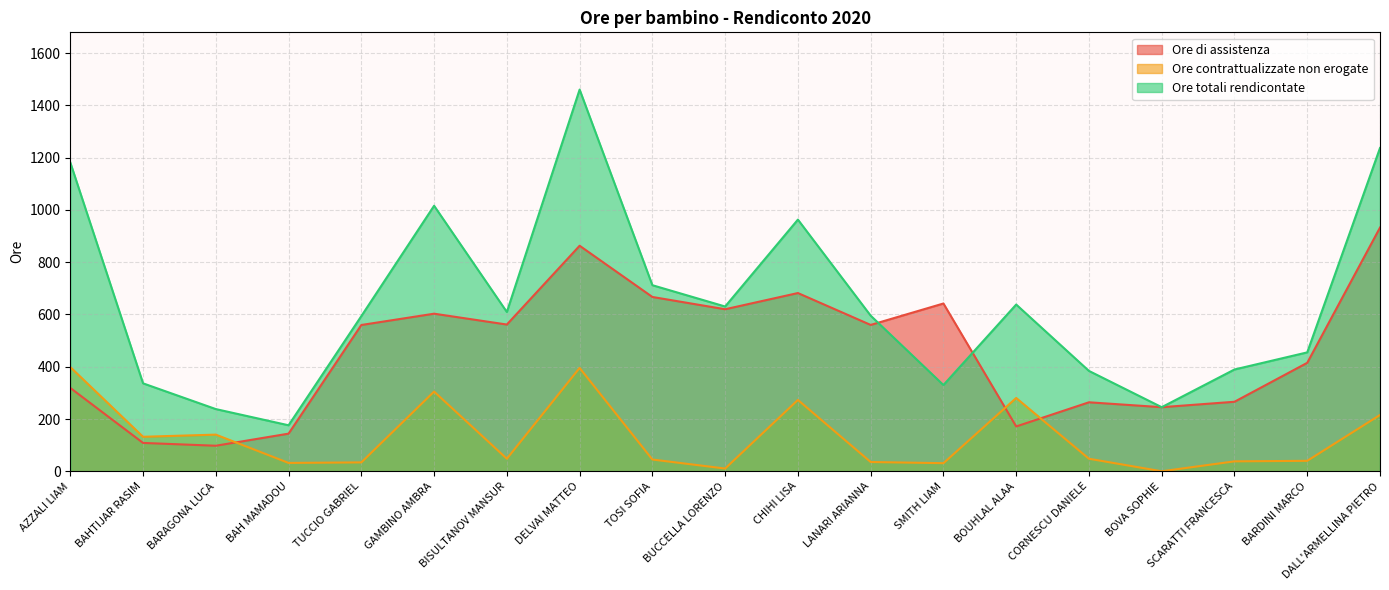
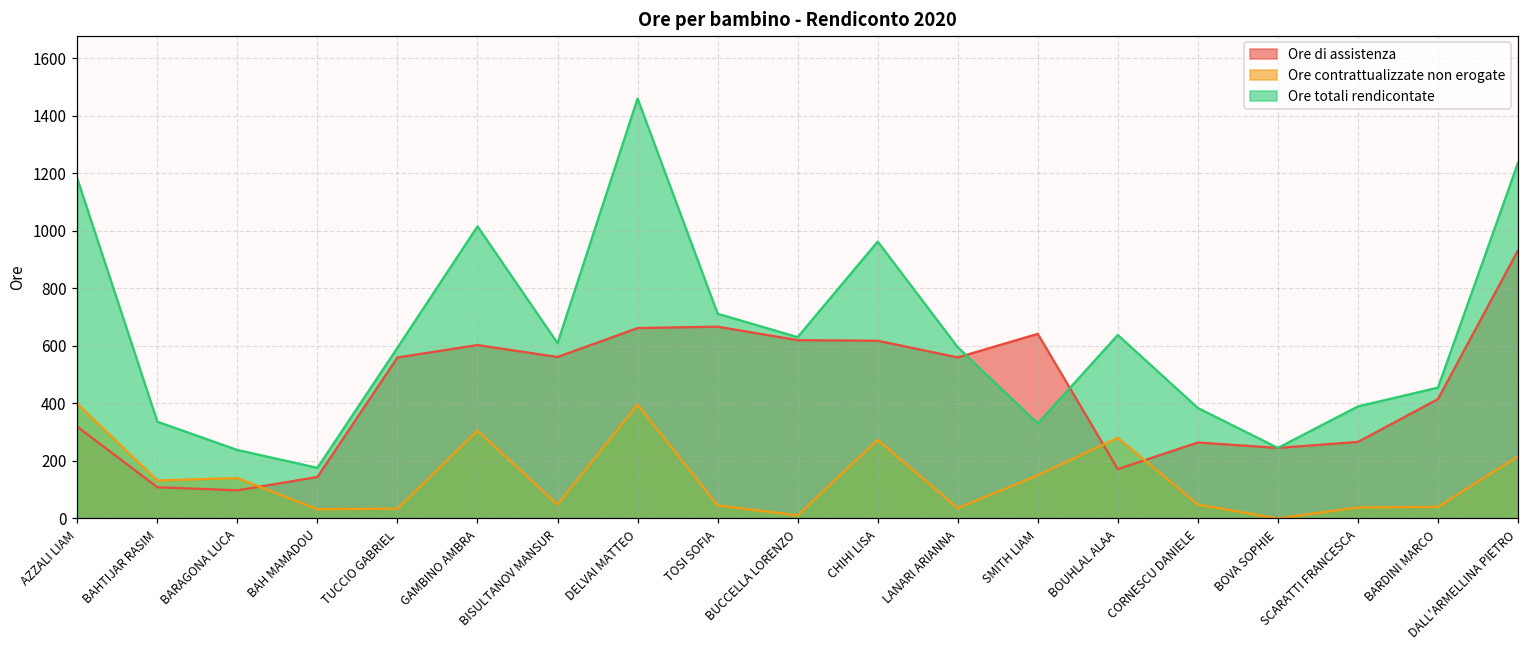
  {
    "Ore di assistenza": {
      "AZZALI LIAM": 320,
      "BAHTIJAR RASIM": 110,
      "BARAGONA LUCA": 100,
      "BAH MAMADOU": 140,
      "TUCCIO GABRIEL": 560,
      "GAMBINO AMBRA": 600,
      "BISULTANOV MANSUR": 560,
-     "DELVAI MATTEO": 860,
+     "DELVAI MATTEO": 660,
      "TOSI SOFIA": 670,
      "BUCCELLA LORENZO": 620,
-     "CHIHI LISA": 680,
+     "CHIHI LISA": 620,
      "LANARI ARIANNA": 560,
      "SMITH LIAM": 640,
      "BOUHLAL ALAA": 170,
      "CORNESCU DANIELE": 260,
      "SCARATTI FRANCESCA": 270,
      "BARDINI MARCO": 420,
      "DALL'ARMELLINA PIETRO": 930
    },
    "Ore contrattualizzate non erogate": {
      "AZZALI LIAM": 400,
      "BAHTIJAR RASIM": 130,
      "BARAGONA LUCA": 140,
      "BAH MAMADOU": 30,
      "TUCCIO GABRIEL": 30,
      "GAMBINO AMBRA": 310,
      "BISULTANOV MANSUR": 50,
      "DELVAI MATTEO": 400,
      "TOSI SOFIA": 50,
      "BUCCELLA LORENZO": 10,
      "CHIHI LISA": 270,
      "LANARI ARIANNA": 40,
-     "SMITH LIAM": 30,
+     "SMITH LIAM": 150,
      "BOUHLAL ALAA": 280,
      "CORNESCU DANIELE": 50,
      "BOVA SOPHIE": 0,
      "SCARATTI FRANCESCA": 40,
      "BARDINI MARCO": 40,
      "DALL'ARMELLINA PIETRO": 220
    },
    "Ore totali rendicontate": {
      "AZZALI LIAM": 1180,
      "BAHTIJAR RASIM": 340,
      "BARAGONA LUCA": 240,
      "BAH MAMADOU": 180,
      "TUCCIO GABRIEL": 590,
      "GAMBINO AMBRA": 1020,
      "BISULTANOV MANSUR": 610,
      "DELVAI MATTEO": 1460,
      "TOSI SOFIA": 710,
      "BUCCELLA LORENZO": 630,
      "CHIHI LISA": 960,
      "LANARI ARIANNA": 600,
      "SMITH LIAM": 330,
      "BOUHLAL ALAA": 640,
      "CORNESCU DANIELE": 380,
      "SCARATTI FRANCESCA": 390,
      "BARDINI MARCO": 460,
      "DALL'ARMELLINA PIETRO": 1240
    }
  }
